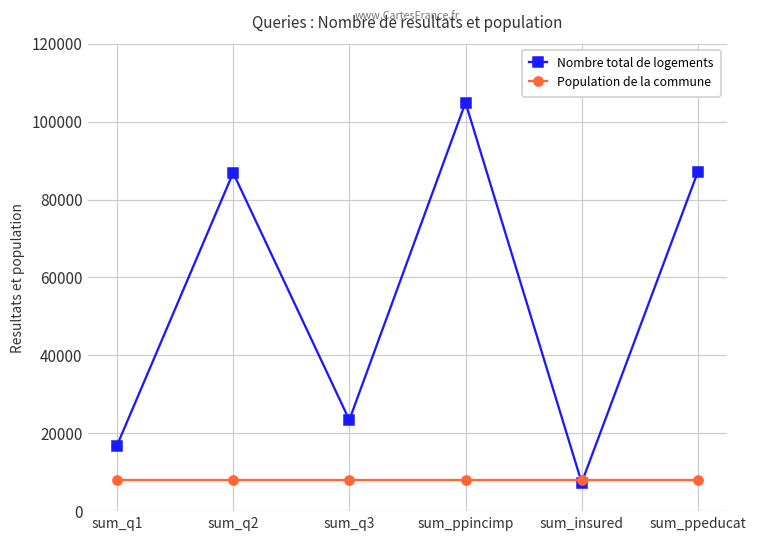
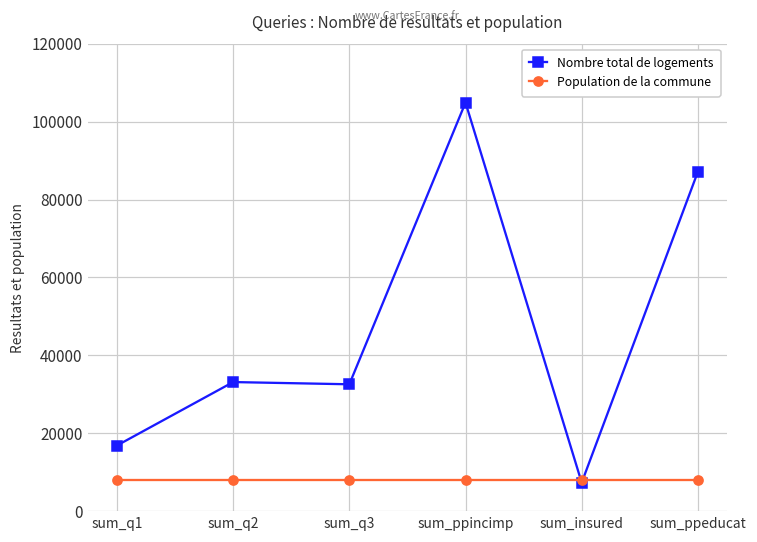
  {
    "Nombre total de logements": {
      "sum_q1": 17000,
-     "sum_q2": 87000,
-     "sum_q3": 23000,
+     "sum_q2": 33000,
+     "sum_q3": 33000,
      "sum_ppincimp": 105000,
      "sum_ppeducat": 87000
    },
    "Population de la commune": {
      "sum_q1": 8000,
      "sum_q2": 8000,
      "sum_q3": 8000,
      "sum_ppincimp": 8000,
      "sum_ppeducat": 8000
    }
  }
